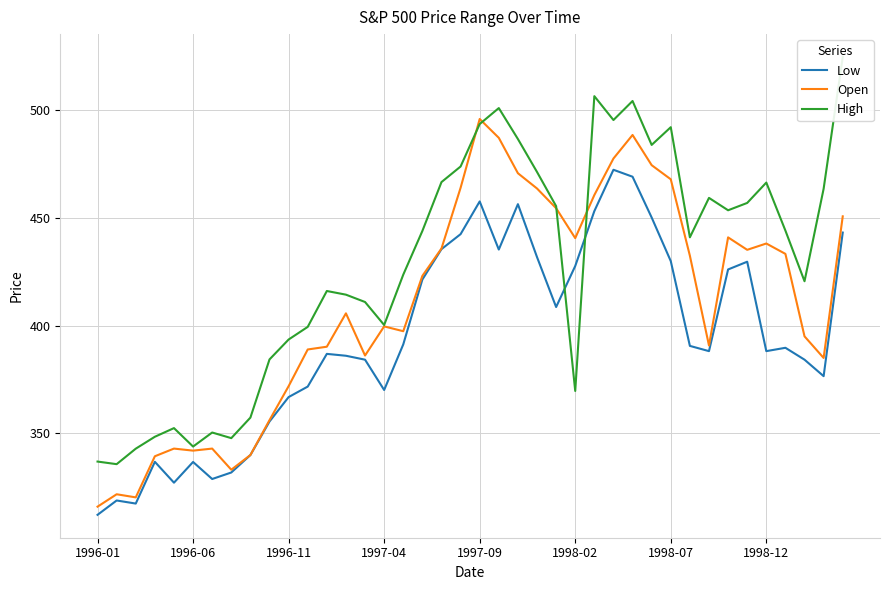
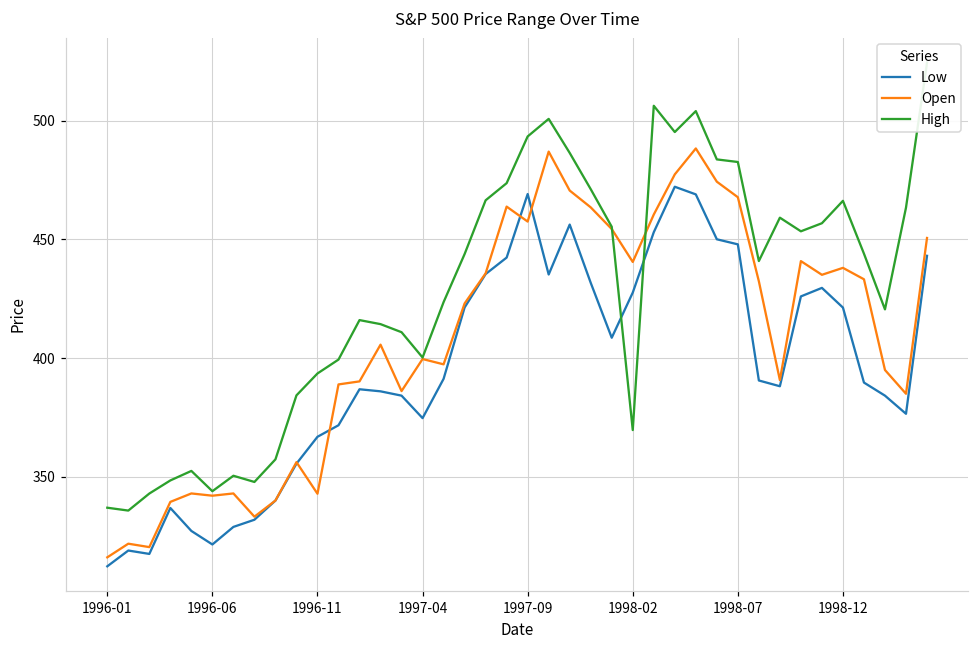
  {
    "Low": {
      "1996-01": 312,
-     "1996-06": 337,
+     "1996-06": 321,
      "1996-11": 367,
-     "1997-04": 370,
-     "1997-09": 458,
+     "1997-04": 375,
+     "1997-09": 469,
      "1998-02": 428,
-     "1998-07": 430,
-     "1998-12": 388
+     "1998-07": 448,
+     "1998-12": 421
    },
    "Open": {
      "1996-01": 316,
      "1996-06": 342,
-     "1996-11": 372,
-     "1997-09": 496,
+     "1996-11": 343,
+     "1997-09": 458,
      "1998-02": 440,
      "1998-07": 468,
      "1998-12": 438
    },
    "High": {
      "1996-01": 337,
      "1996-06": 344,
      "1996-11": 394,
      "1997-09": 493,
      "1998-02": 370,
-     "1998-07": 492,
+     "1998-07": 483,
      "1998-12": 466
    }
  }
